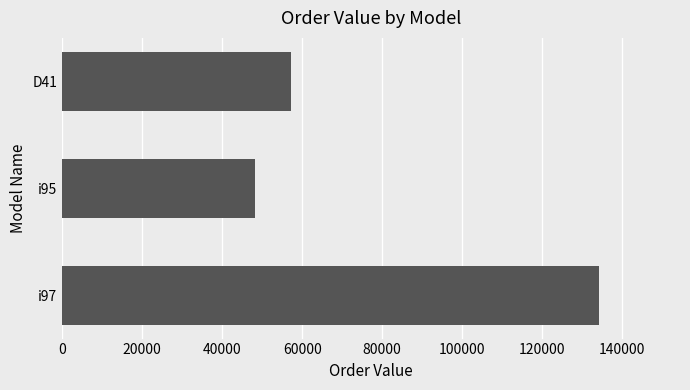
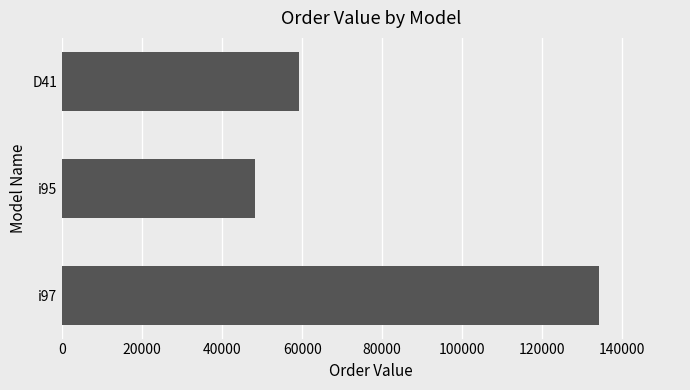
  {
-   "D41": 57000,
+   "D41": 59000,
    "i95": 48000,
    "i97": 134000
  }
